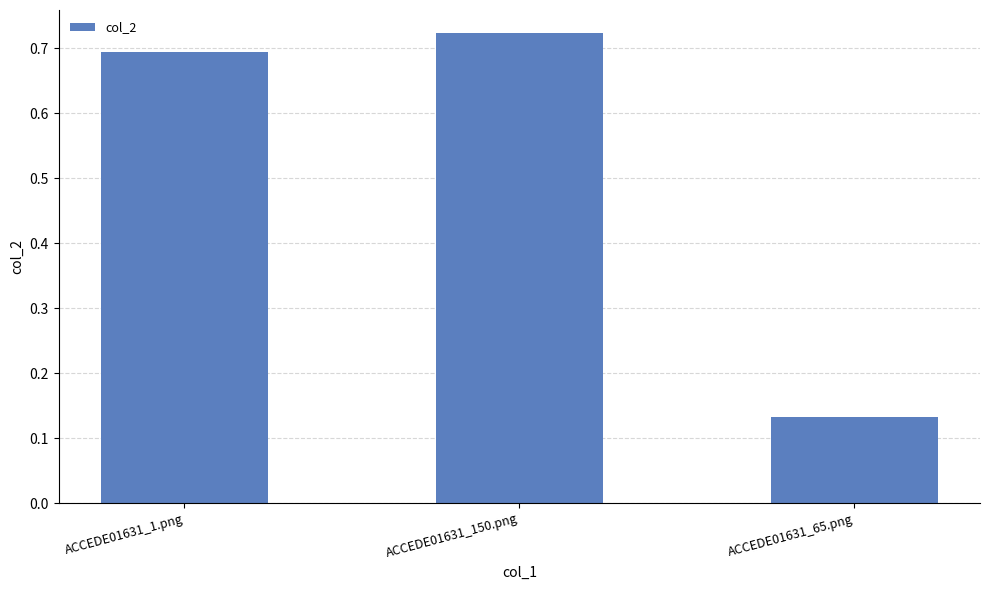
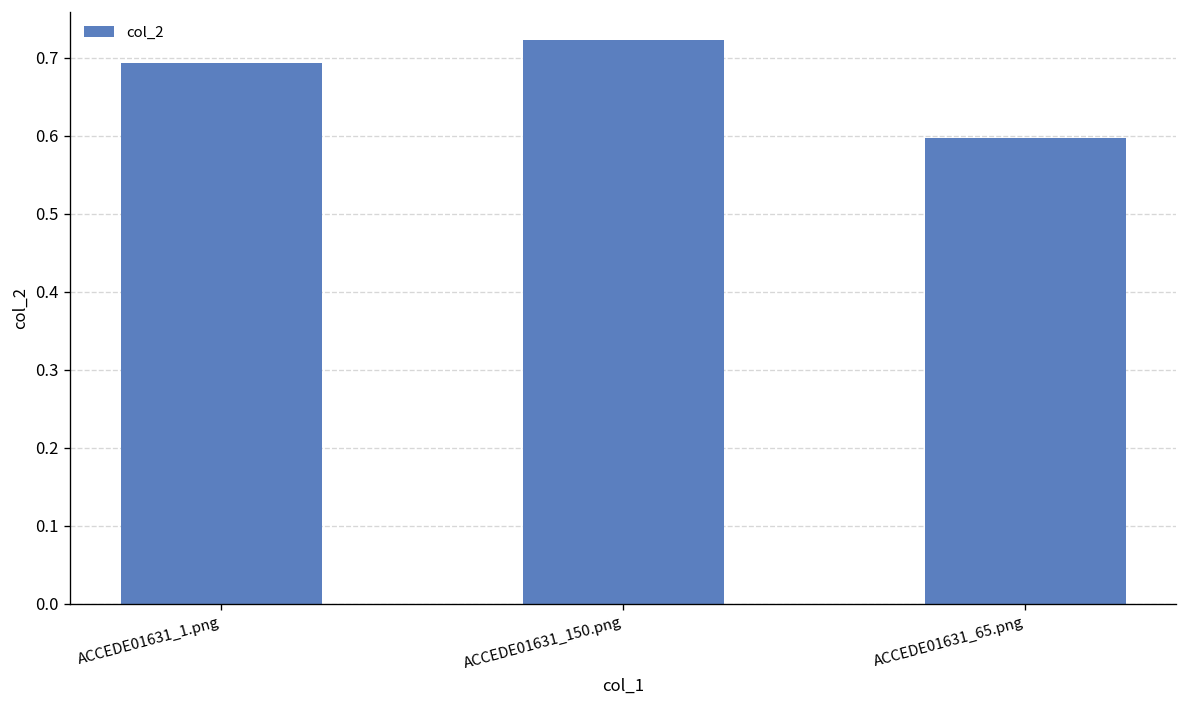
  {
    "ACCEDE01631_1.png": 0.69,
    "ACCEDE01631_150.png": 0.72,
-   "ACCEDE01631_65.png": 0.13
+   "ACCEDE01631_65.png": 0.60
  }
